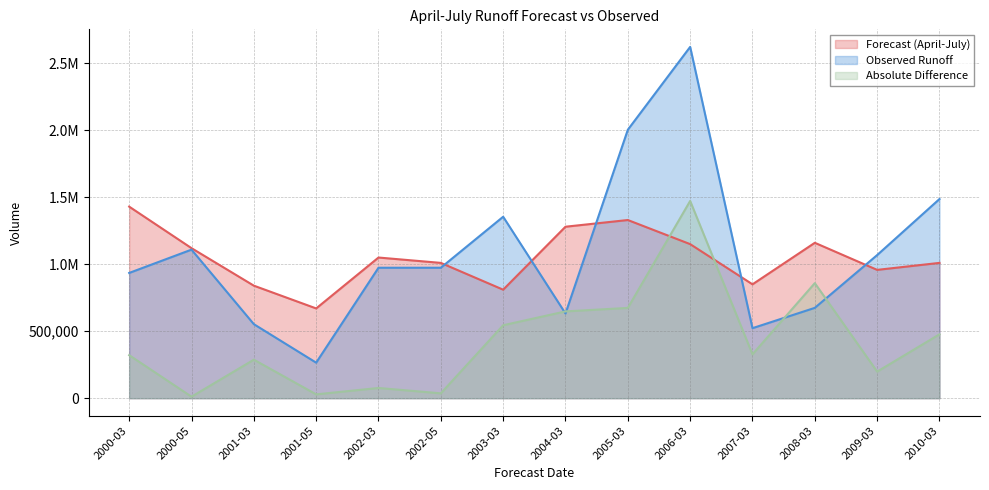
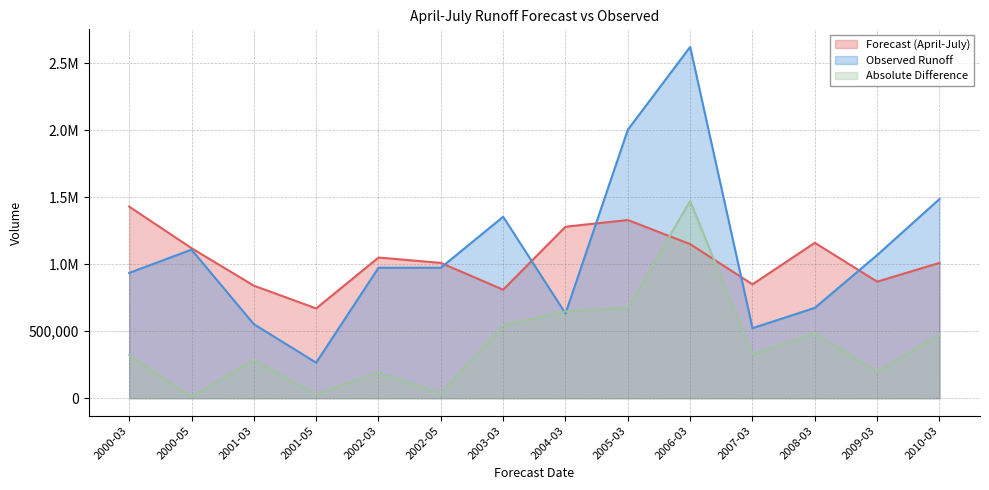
  {
    "Forecast (April-July)": {
      "2000-03": "1,430,000",
      "2001-03": "840,000",
      "2001-05": "670,000",
      "2002-03": "1,050,000",
      "2002-05": "1,010,000",
      "2003-03": "810,000",
      "2004-03": "1,280,000",
      "2005-03": "1,330,000",
      "2006-03": "1,150,000",
      "2007-03": "850,000",
      "2008-03": "1,160,000",
-     "2009-03": "960,000",
+     "2009-03": "870,000",
      "2010-03": "1,010,000"
    },
    "Observed Runoff": {
      "2000-03": "930,000",
      "2001-03": "550,000",
      "2001-05": "270,000",
      "2002-03": "970,000",
      "2002-05": "970,000",
      "2003-03": "1,350,000",
      "2005-03": "2,000,000",
      "2006-03": "2,620,000",
      "2007-03": "520,000",
      "2008-03": "670,000",
      "2009-03": "1,070,000",
      "2010-03": "1,490,000"
    },
    "Absolute Difference": {
      "2000-03": "320,000",
      "2000-05": "10,000",
      "2001-03": "290,000",
      "2001-05": "30,000",
-     "2002-03": "80,000",
+     "2002-03": "190,000",
      "2002-05": "40,000",
      "2003-03": "540,000",
      "2005-03": "670,000",
      "2006-03": "1,470,000",
      "2007-03": "330,000",
-     "2008-03": "860,000",
+     "2008-03": "490,000",
      "2009-03": "200,000",
      "2010-03": "480,000"
    }
  }
